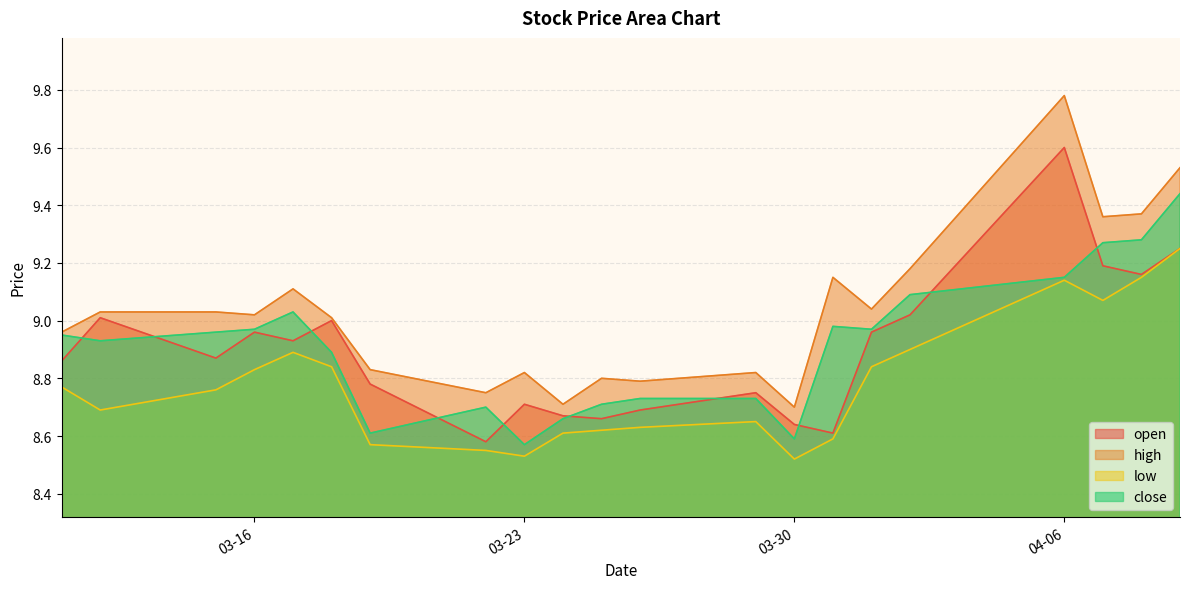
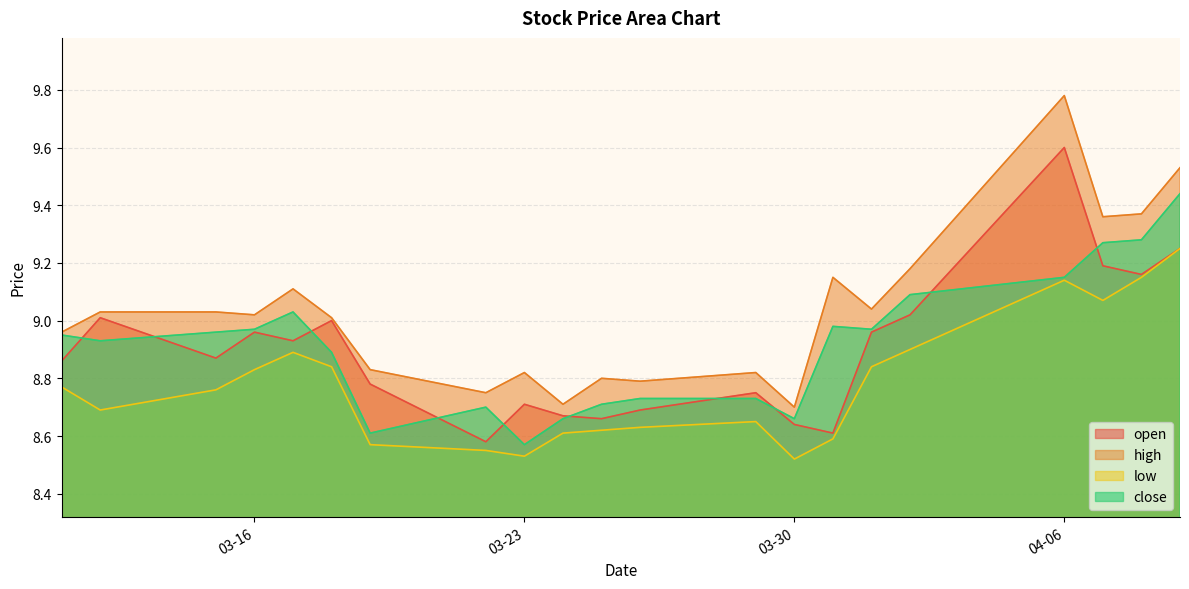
  {
    "close": {
      "03-16": 8.97,
      "03-23": 8.57,
-     "03-30": 8.59,
+     "03-30": 8.66,
      "04-06": 9.15
    }
  }
